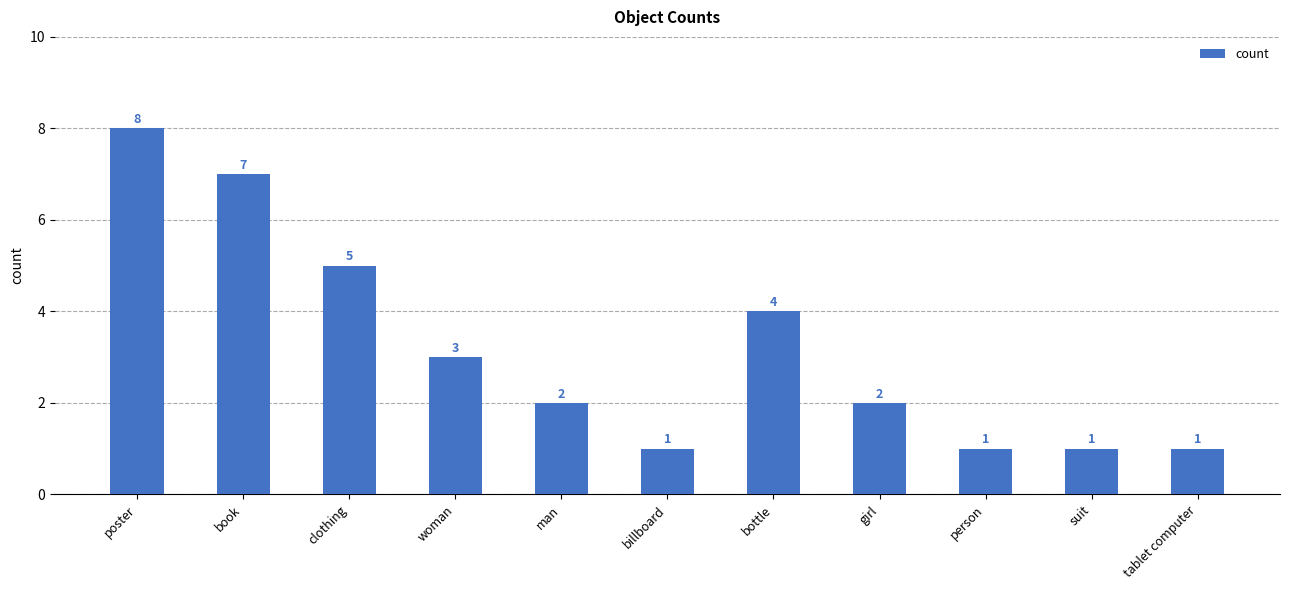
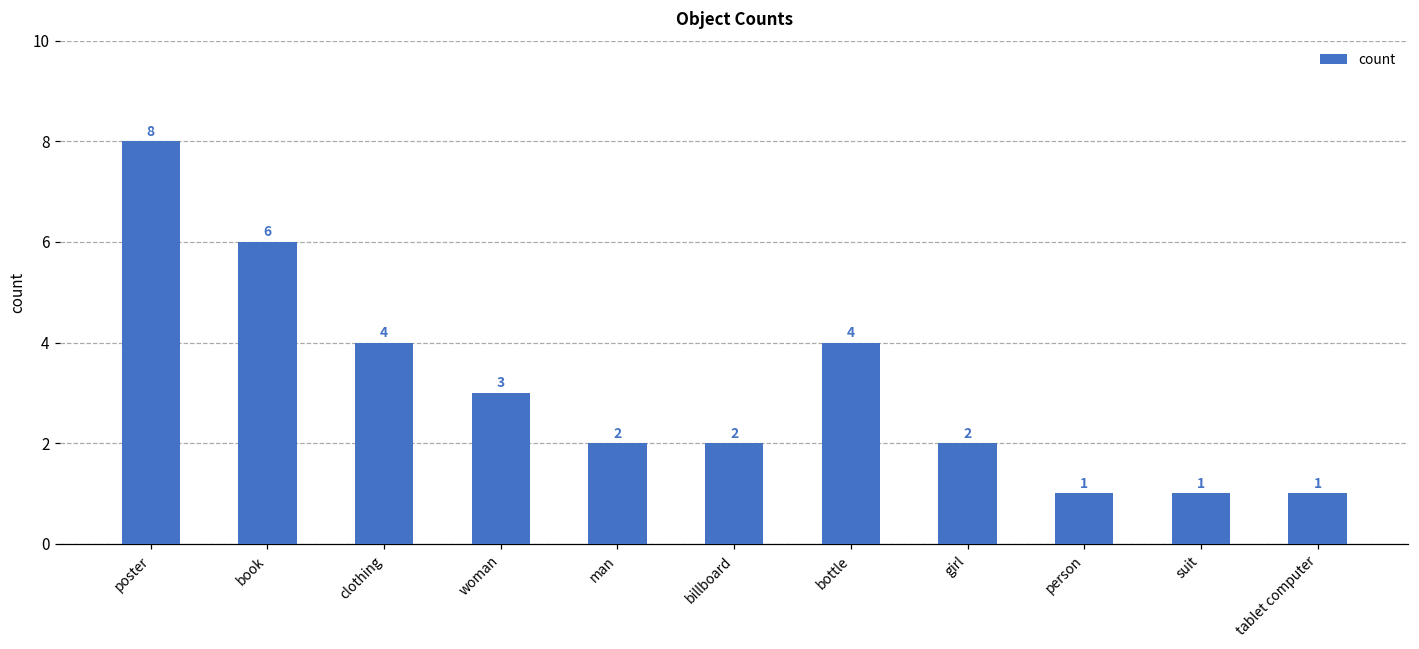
  {
    "poster": 8,
-   "book": 7,
-   "clothing": 5,
+   "book": 6,
+   "clothing": 4,
    "woman": 3,
    "man": 2,
-   "billboard": 1,
+   "billboard": 2,
    "bottle": 4,
    "girl": 2,
    "person": 1,
    "suit": 1,
    "tablet computer": 1
  }
